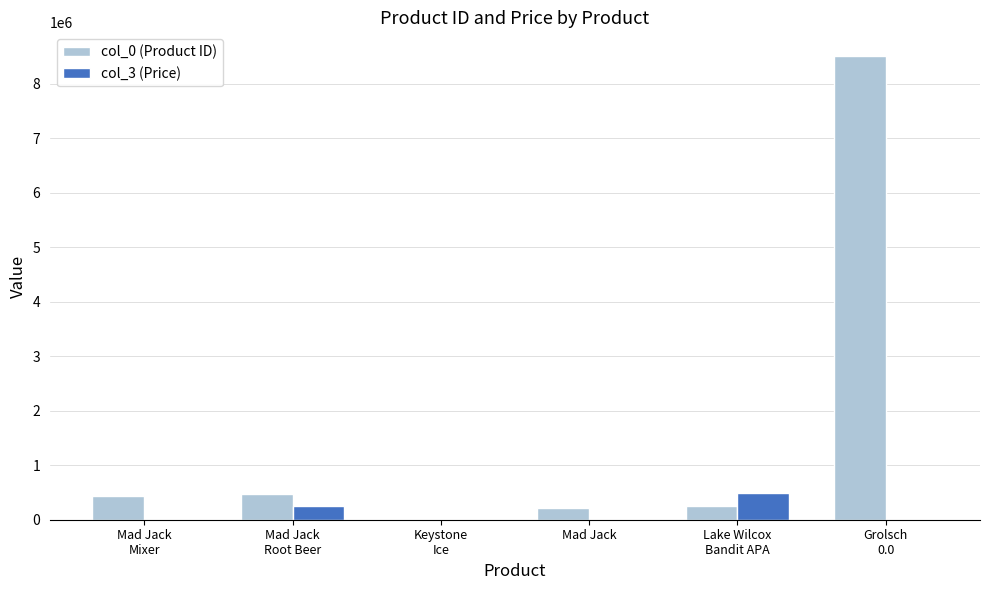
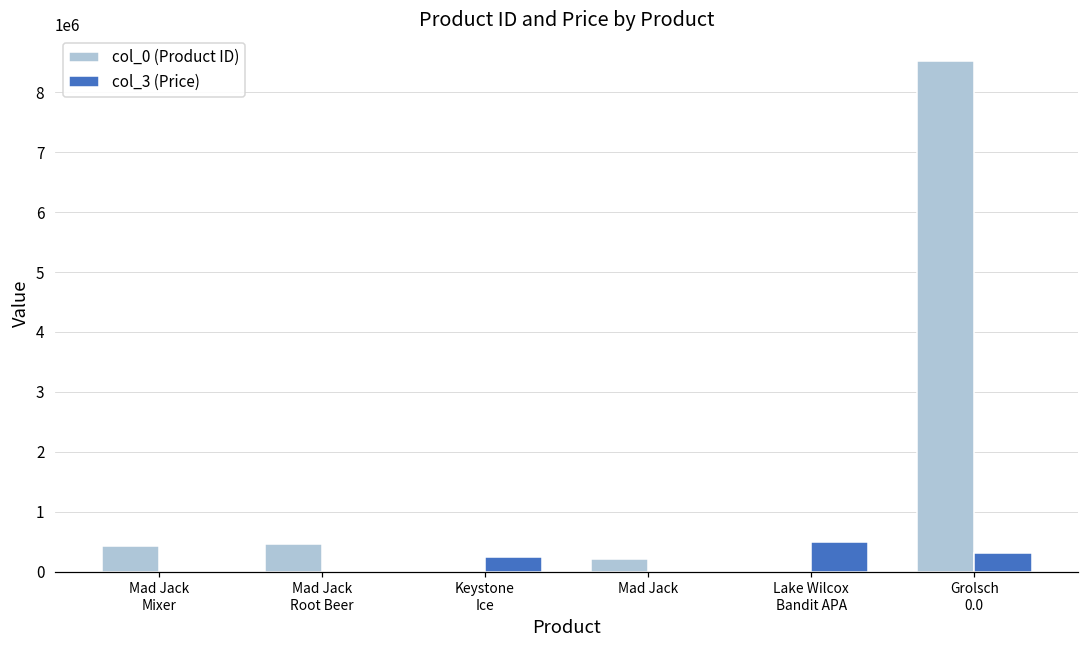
  {
    "col_0 (Product ID)": {
      "Mad Jack Mixer": 400000,
      "Mad Jack Root Beer": 500000,
      "Mad Jack": 200000,
-     "Lake Wilcox Bandit APA": 200000,
+     "Lake Wilcox Bandit APA": 0,
      "Grolsch 0.0": 8500000
    },
    "col_3 (Price)": {
-     "Mad Jack Root Beer": 300000,
-     "Keystone Ice": 0,
+     "Mad Jack Root Beer": 0,
+     "Keystone Ice": 200000,
      "Lake Wilcox Bandit APA": 500000,
-     "Grolsch 0.0": 0
+     "Grolsch 0.0": 300000
    }
  }
